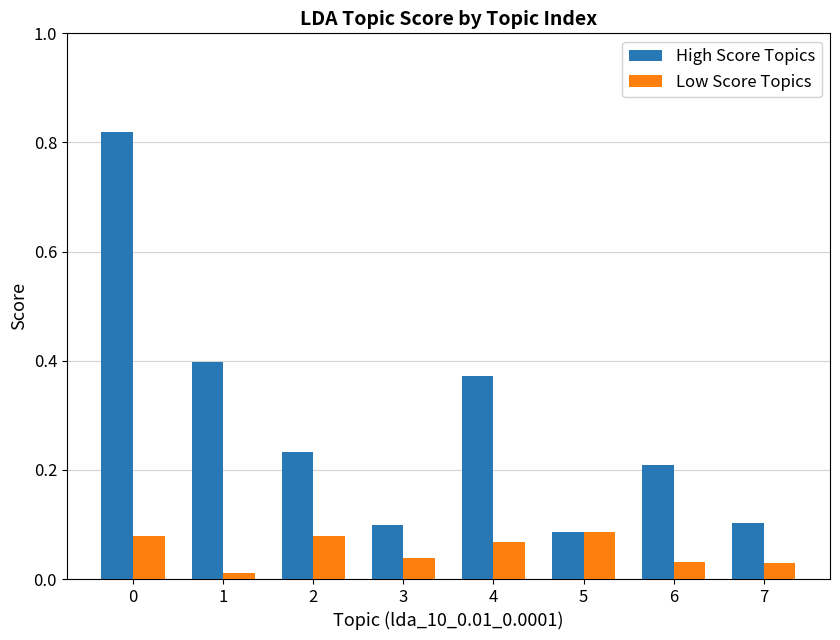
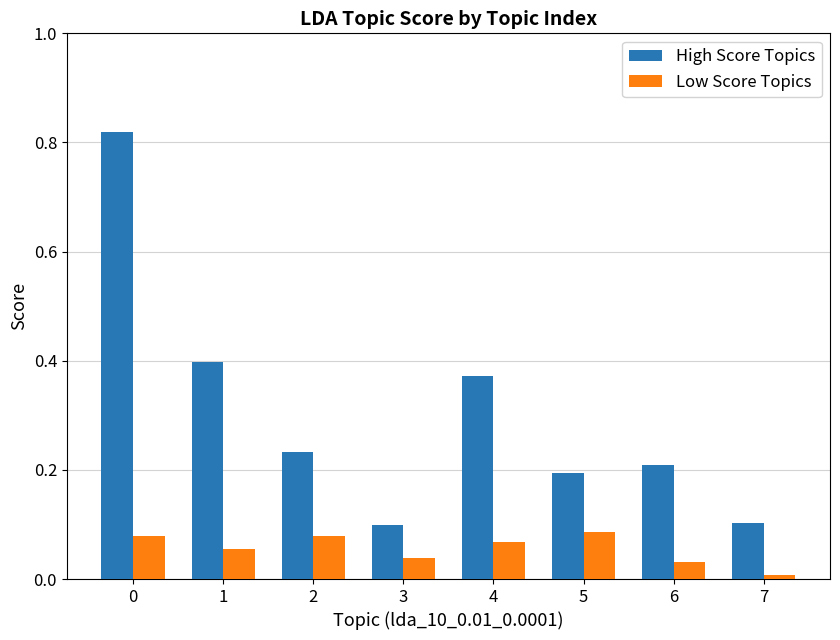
  {
    "High Score Topics": {
      "0": 0.82,
      "1": 0.40,
      "2": 0.23,
      "3": 0.10,
      "4": 0.37,
-     "5": 0.09,
+     "5": 0.19,
      "6": 0.21,
      "7": 0.10
    },
    "Low Score Topics": {
      "0": 0.08,
-     "1": 0.01,
+     "1": 0.05,
      "2": 0.08,
      "3": 0.04,
      "4": 0.07,
      "5": 0.09,
      "6": 0.03,
-     "7": 0.03
+     "7": 0.01
    }
  }
